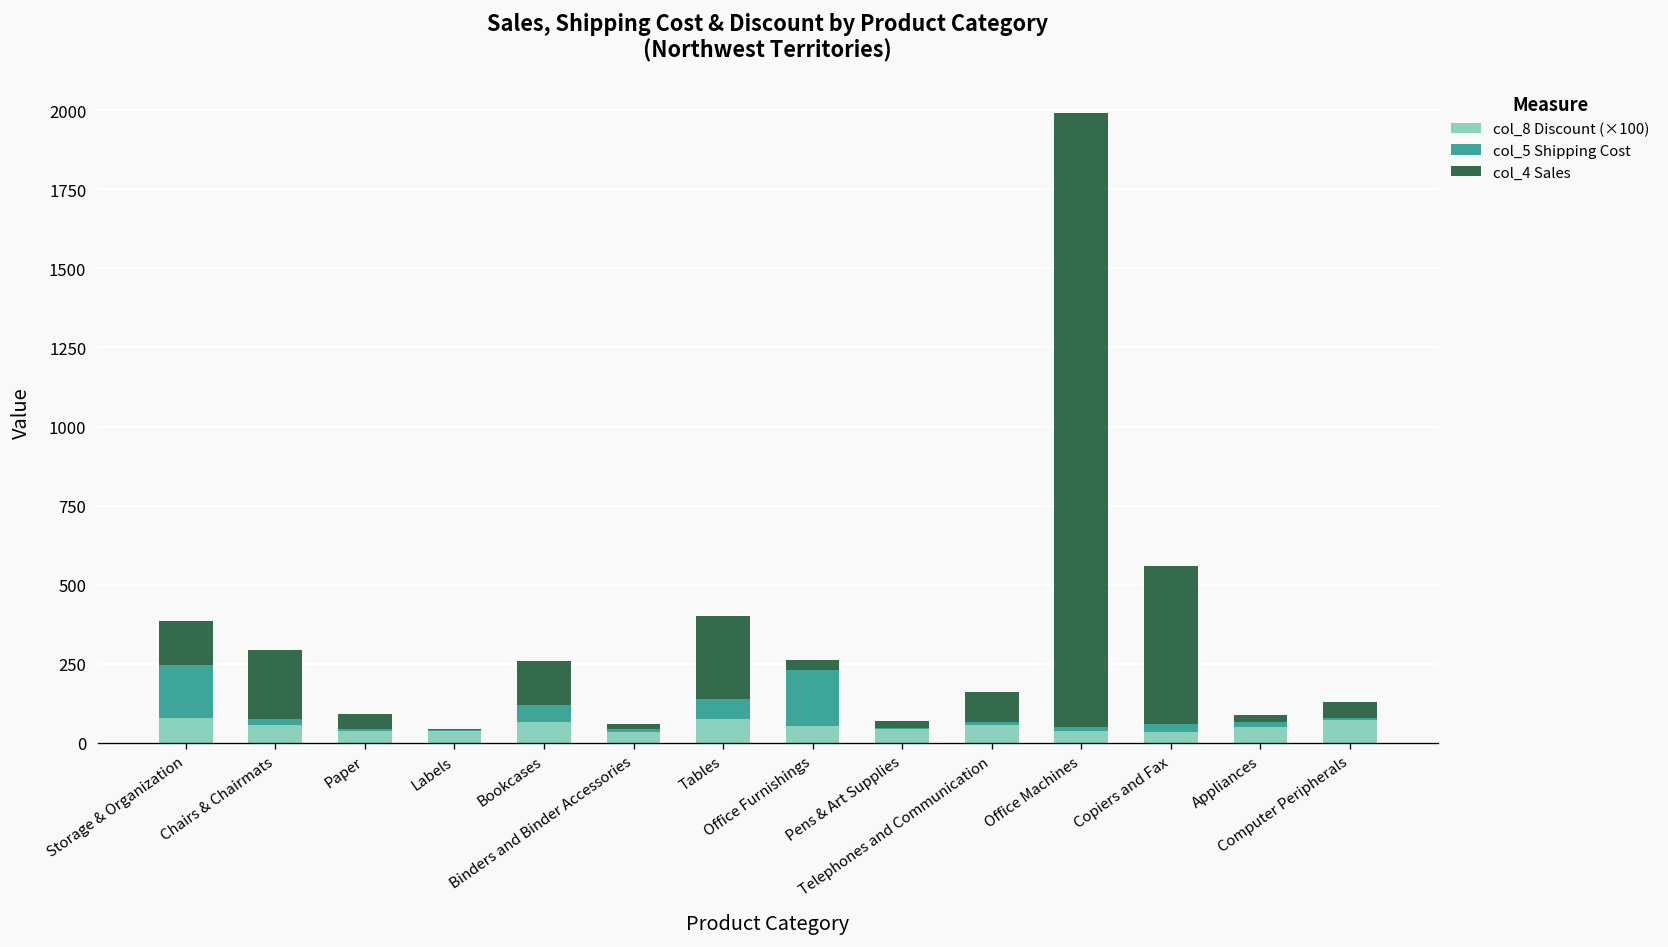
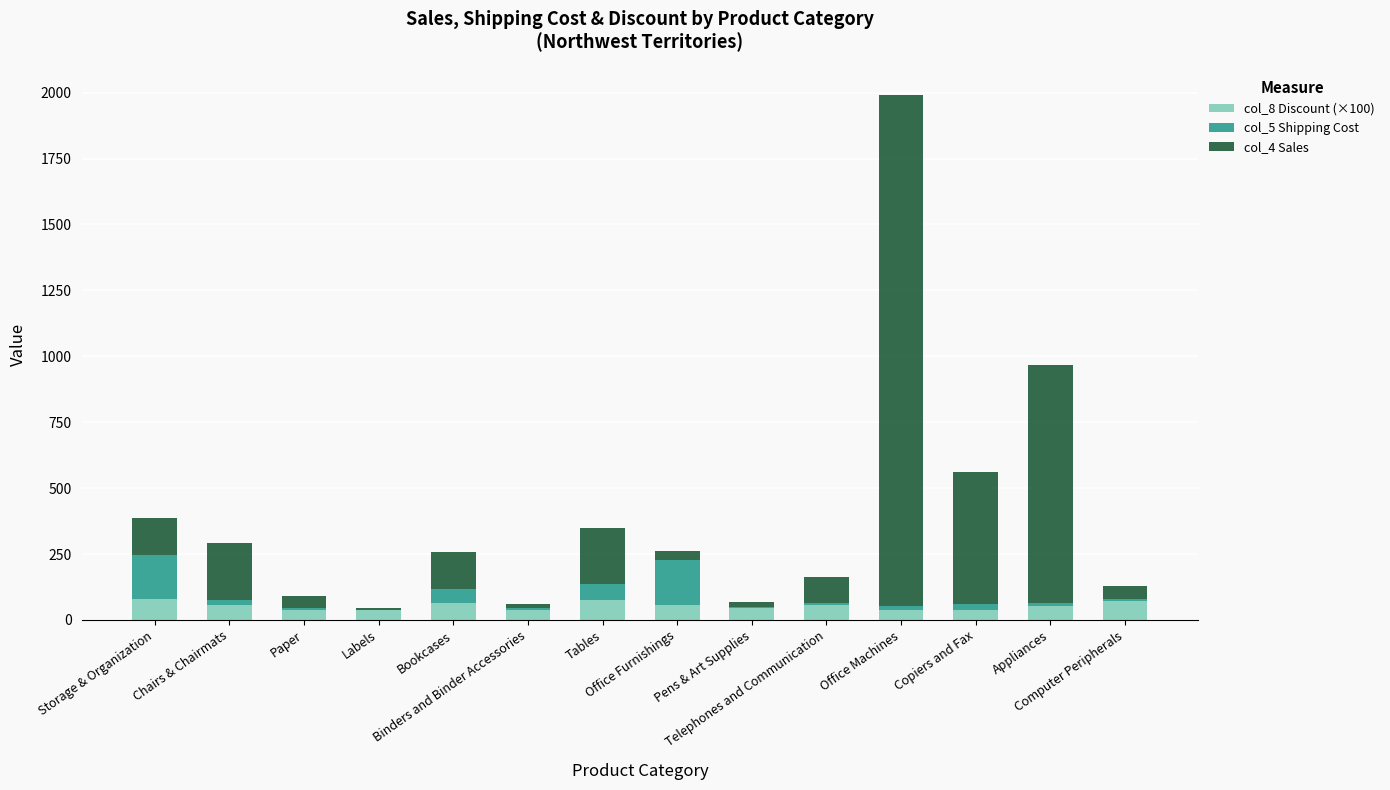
  {
    "col_8 Discount (×100)": {
      "Storage & Organization": 80,
      "Chairs & Chairmats": 60,
      "Paper": 40,
      "Labels": 40,
      "Bookcases": 70,
      "Binders and Binder Accessories": 40,
      "Tables": 80,
      "Office Furnishings": 60,
      "Pens & Art Supplies": 40,
      "Telephones and Communication": 60,
      "Office Machines": 40,
      "Copiers and Fax": 40,
      "Appliances": 50,
      "Computer Peripherals": 70
    },
    "col_5 Shipping Cost": {
      "Storage & Organization": 170,
      "Chairs & Chairmats": 20,
      "Bookcases": 50,
      "Binders and Binder Accessories": 10,
      "Tables": 60,
      "Office Furnishings": 170,
      "Office Machines": 10,
      "Copiers and Fax": 20,
      "Appliances": 10
    },
    "col_4 Sales": {
      "Storage & Organization": 140,
      "Chairs & Chairmats": 220,
      "Paper": 50,
      "Bookcases": 140,
      "Binders and Binder Accessories": 20,
-     "Tables": 260,
+     "Tables": 210,
      "Office Furnishings": 30,
      "Pens & Art Supplies": 20,
      "Telephones and Communication": 100,
      "Office Machines": 1940,
      "Copiers and Fax": 500,
-     "Appliances": 20,
+     "Appliances": 900,
      "Computer Peripherals": 50
    }
  }
